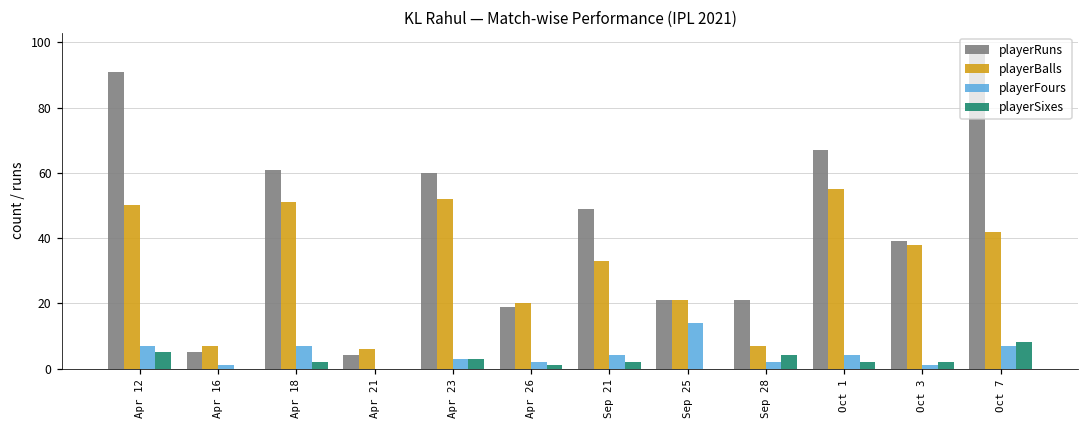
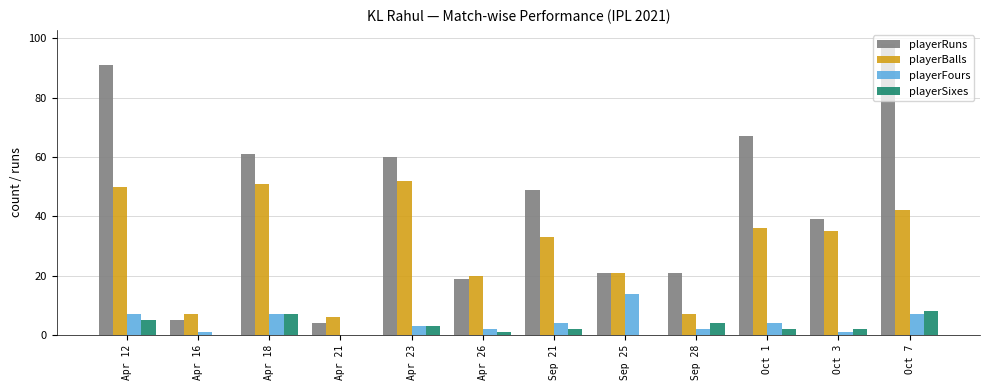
  {
    "playerRuns": {
      "Apr 12": 91,
      "Apr 16": 5,
      "Apr 18": 61,
      "Apr 21": 4,
      "Apr 23": 60,
      "Apr 26": 19,
      "Sep 21": 49,
      "Sep 25": 21,
      "Sep 28": 21,
      "Oct 1": 67,
      "Oct 3": 39
    },
    "playerBalls": {
      "Apr 12": 50,
      "Apr 16": 7,
      "Apr 18": 51,
      "Apr 21": 6,
      "Apr 23": 52,
      "Apr 26": 20,
      "Sep 21": 33,
      "Sep 25": 21,
      "Sep 28": 7,
-     "Oct 1": 55,
-     "Oct 3": 38,
+     "Oct 1": 36,
+     "Oct 3": 35,
      "Oct 7": 42
    },
    "playerFours": {
      "Apr 12": 7,
      "Apr 16": 1,
      "Apr 18": 7,
      "Apr 21": 0,
      "Apr 23": 3,
      "Apr 26": 2,
      "Sep 21": 4,
      "Sep 25": 14,
      "Sep 28": 2,
      "Oct 1": 4,
      "Oct 3": 1,
      "Oct 7": 7
    },
    "playerSixes": {
      "Apr 12": 5,
      "Apr 16": 0,
-     "Apr 18": 2,
+     "Apr 18": 7,
      "Apr 21": 0,
      "Apr 23": 3,
      "Apr 26": 1,
      "Sep 21": 2,
      "Sep 25": 0,
      "Sep 28": 4,
      "Oct 1": 2,
      "Oct 3": 2,
      "Oct 7": 8
    }
  }
